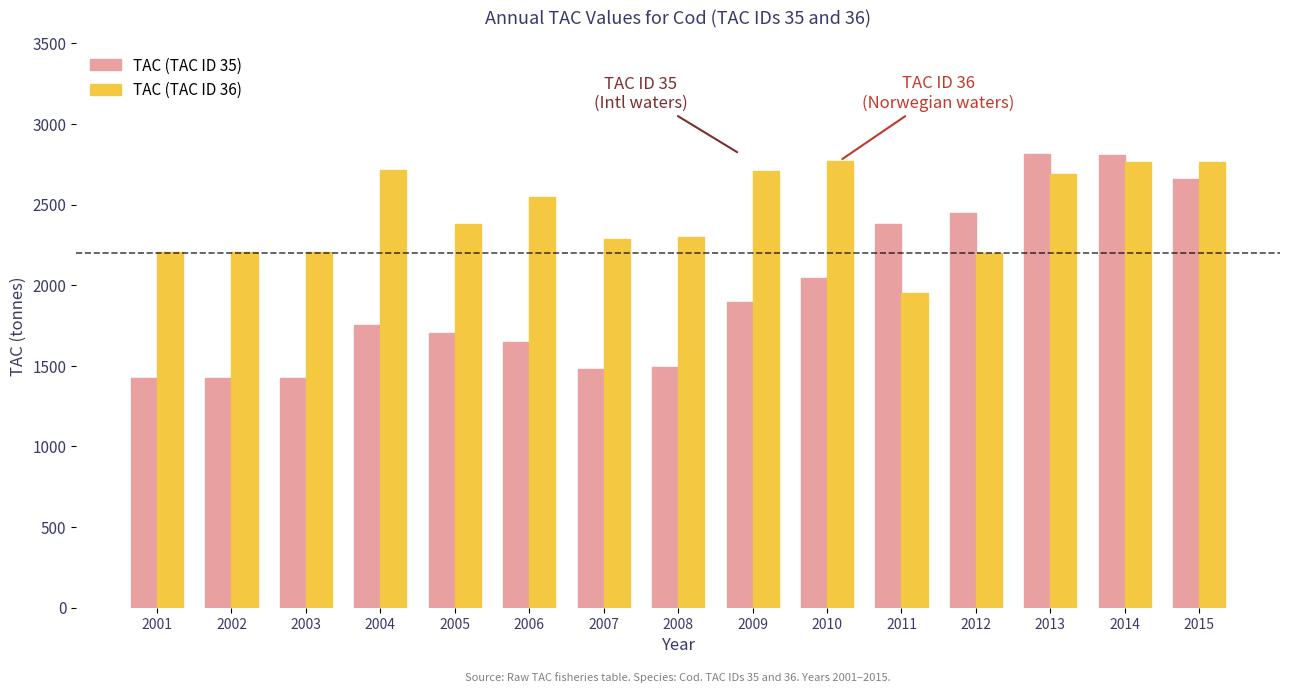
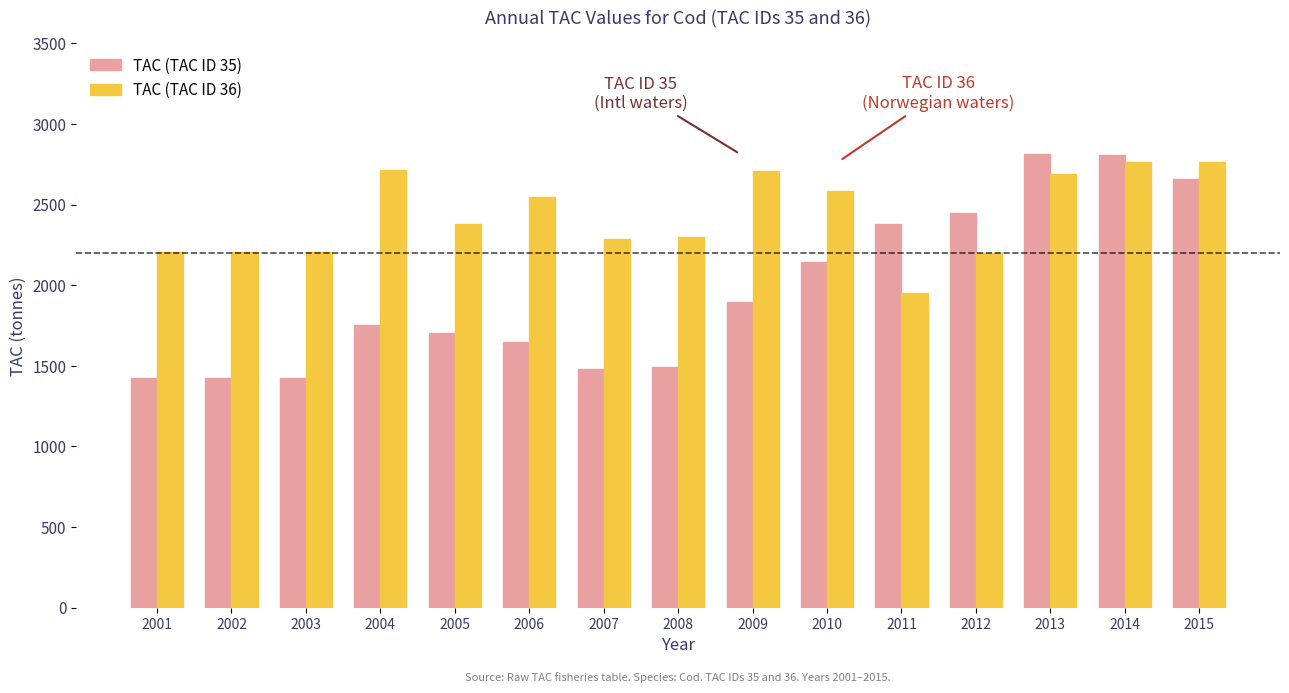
  {
    "TAC (TAC ID 35)": {
      "2001": 1430,
      "2002": 1430,
      "2003": 1430,
      "2004": 1760,
      "2005": 1700,
      "2006": 1650,
      "2007": 1480,
      "2008": 1490,
      "2009": 1900,
-     "2010": 2040,
+     "2010": 2140,
      "2011": 2380,
      "2012": 2450,
      "2013": 2820,
      "2014": 2810,
      "2015": 2660
    },
    "TAC (TAC ID 36)": {
      "2001": 2210,
      "2002": 2210,
      "2003": 2200,
      "2004": 2710,
      "2005": 2380,
      "2006": 2550,
      "2007": 2290,
      "2008": 2300,
      "2009": 2710,
-     "2010": 2770,
+     "2010": 2590,
      "2011": 1950,
      "2012": 2200,
      "2013": 2690,
      "2014": 2770,
      "2015": 2770
    }
  }
